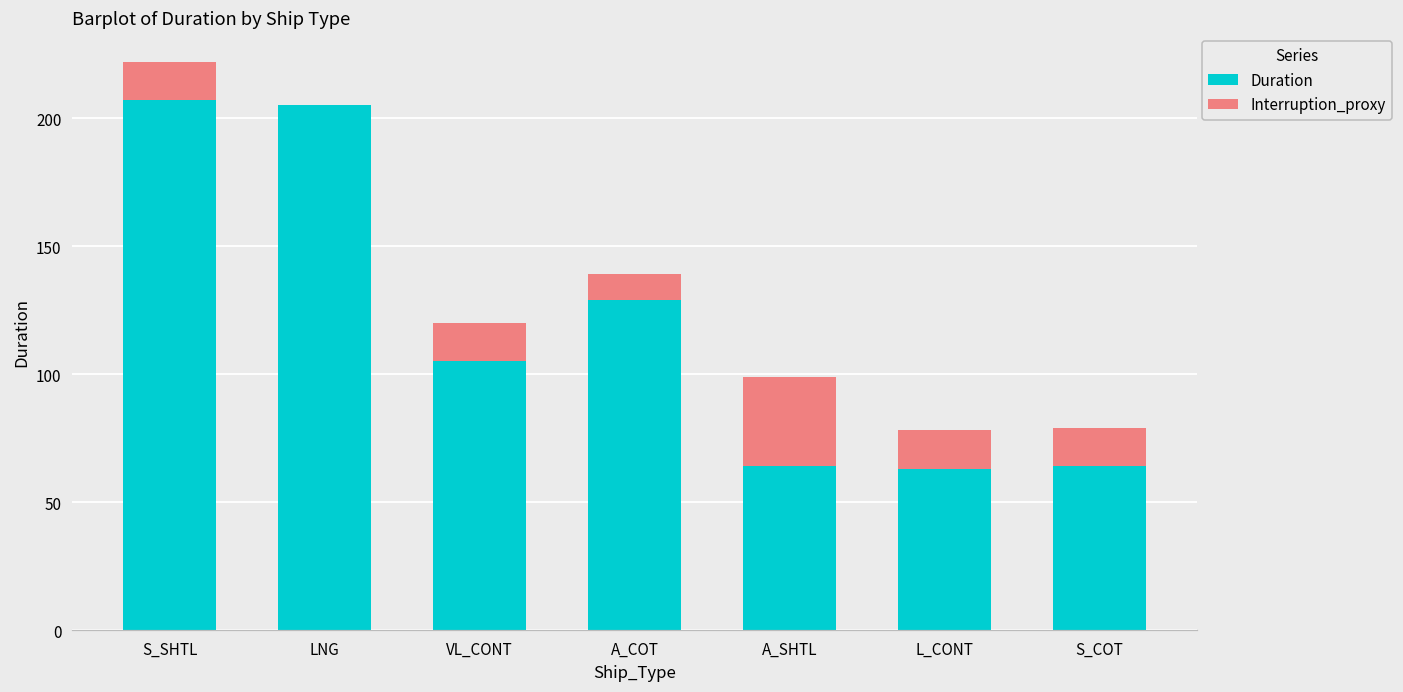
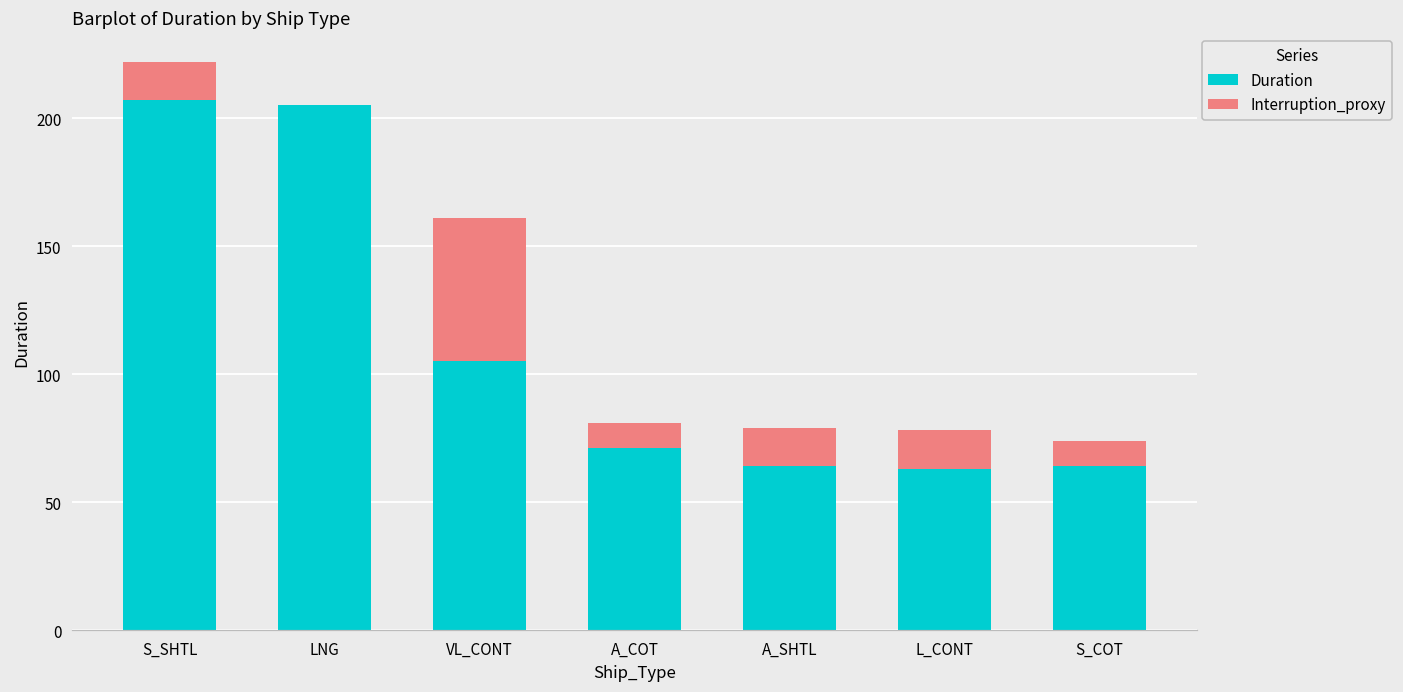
  {
    "Duration": {
      "S_SHTL": 207,
      "LNG": 205,
      "VL_CONT": 105,
-     "A_COT": 129,
+     "A_COT": 71,
      "A_SHTL": 64,
      "L_CONT": 63,
      "S_COT": 64
    },
    "Interruption_proxy": {
      "S_SHTL": 15,
      "LNG": 0,
-     "VL_CONT": 15,
+     "VL_CONT": 56,
      "A_COT": 10,
-     "A_SHTL": 35,
+     "A_SHTL": 15,
      "L_CONT": 15,
-     "S_COT": 15
+     "S_COT": 10
    }
  }
